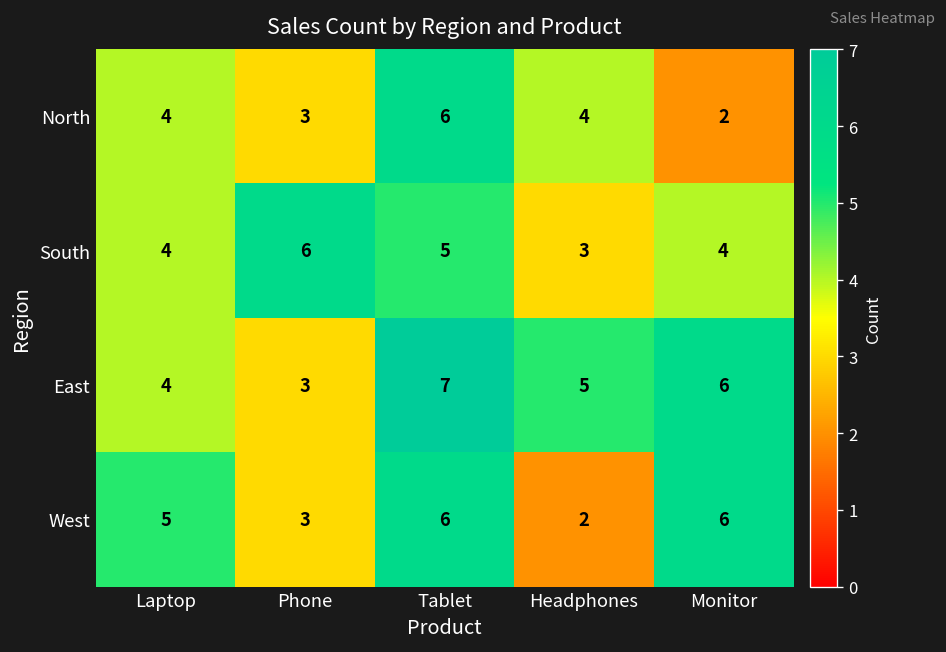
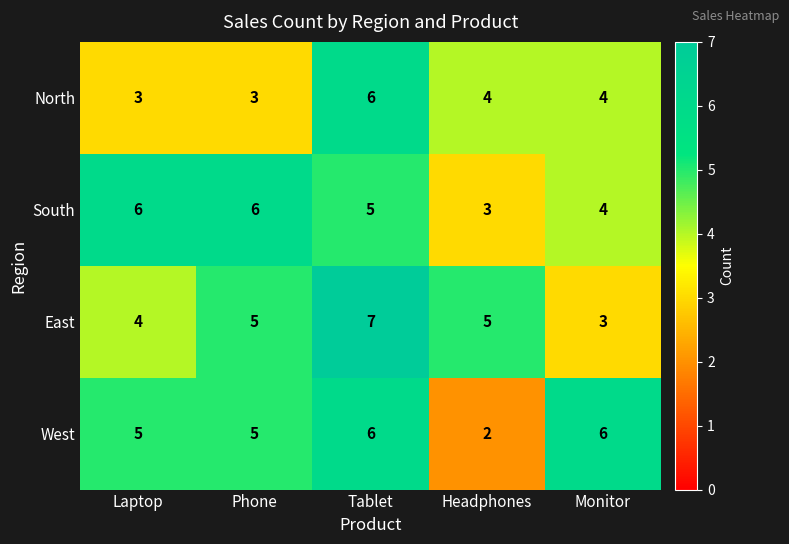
  {
    "North": {
-     "Laptop": 4,
+     "Laptop": 3,
      "Phone": 3,
      "Tablet": 6,
      "Headphones": 4,
-     "Monitor": 2
+     "Monitor": 4
    },
    "South": {
-     "Laptop": 4,
+     "Laptop": 6,
      "Phone": 6,
      "Tablet": 5,
      "Headphones": 3,
      "Monitor": 4
    },
    "East": {
      "Laptop": 4,
-     "Phone": 3,
+     "Phone": 5,
      "Tablet": 7,
      "Headphones": 5,
-     "Monitor": 6
+     "Monitor": 3
    },
    "West": {
      "Laptop": 5,
-     "Phone": 3,
+     "Phone": 5,
      "Tablet": 6,
      "Headphones": 2,
      "Monitor": 6
    }
  }
